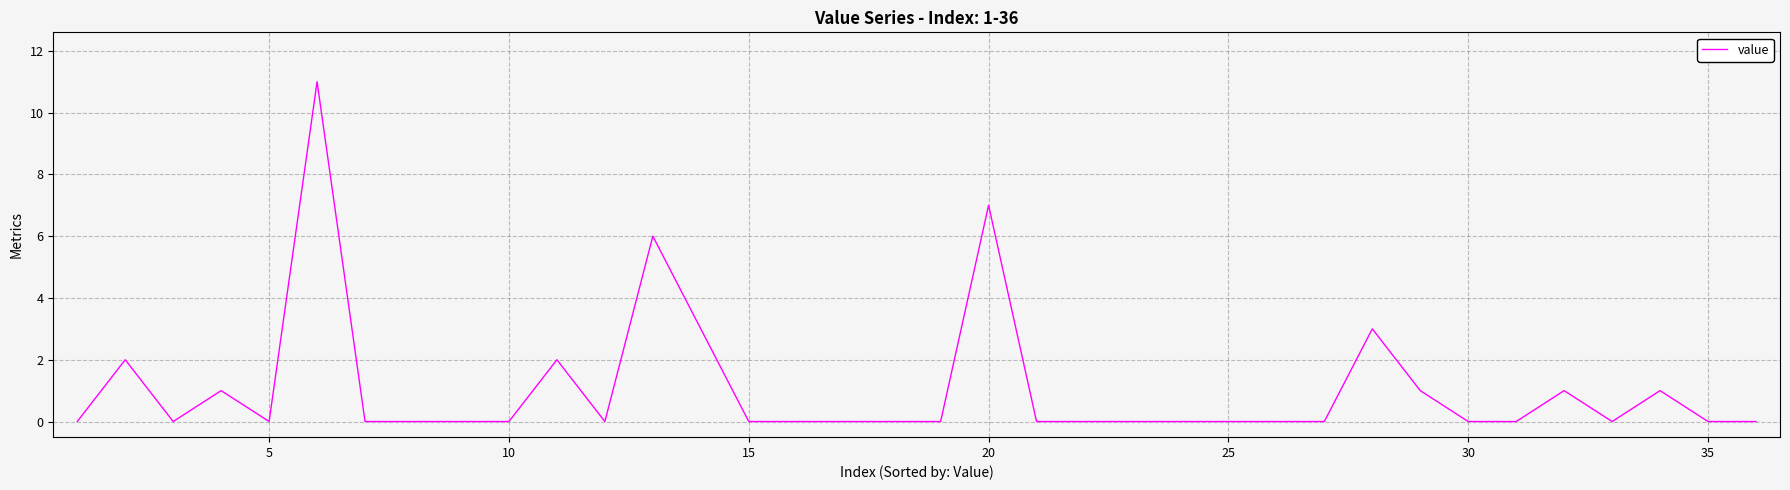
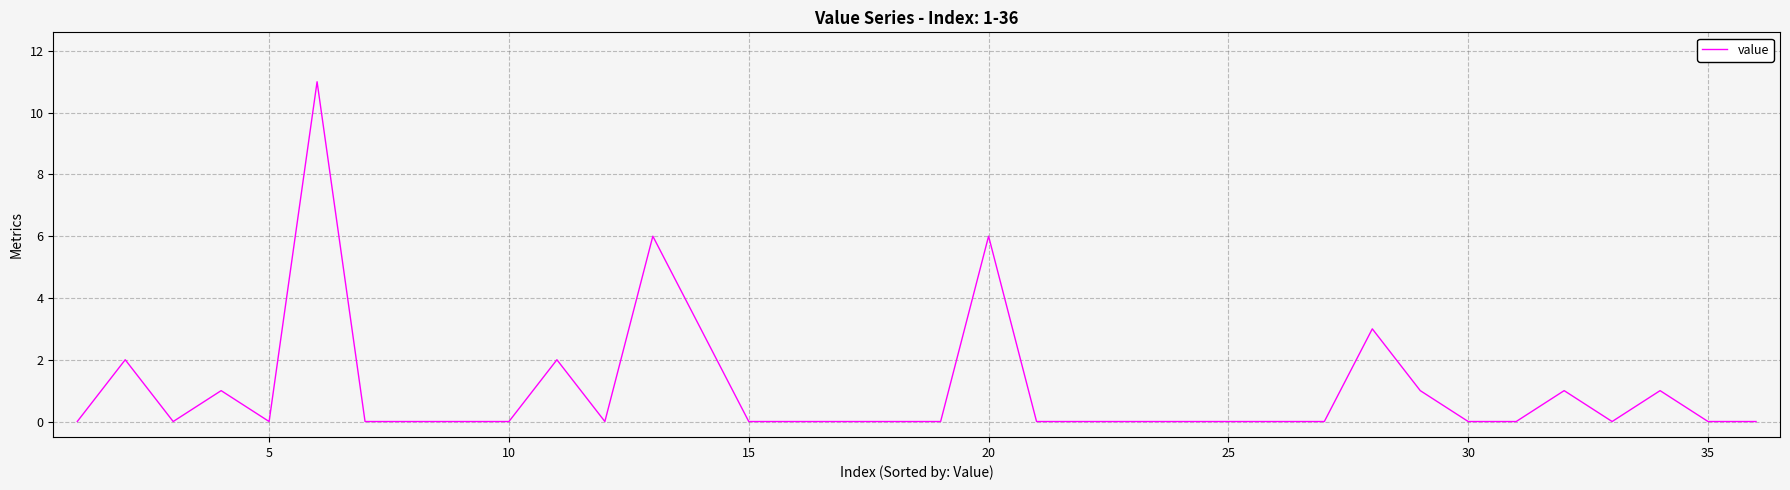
  {
    "5": 0,
    "10": 0,
    "15": 0,
-   "20": 7,
+   "20": 6,
    "25": 0,
    "30": 0,
    "35": 0
  }
